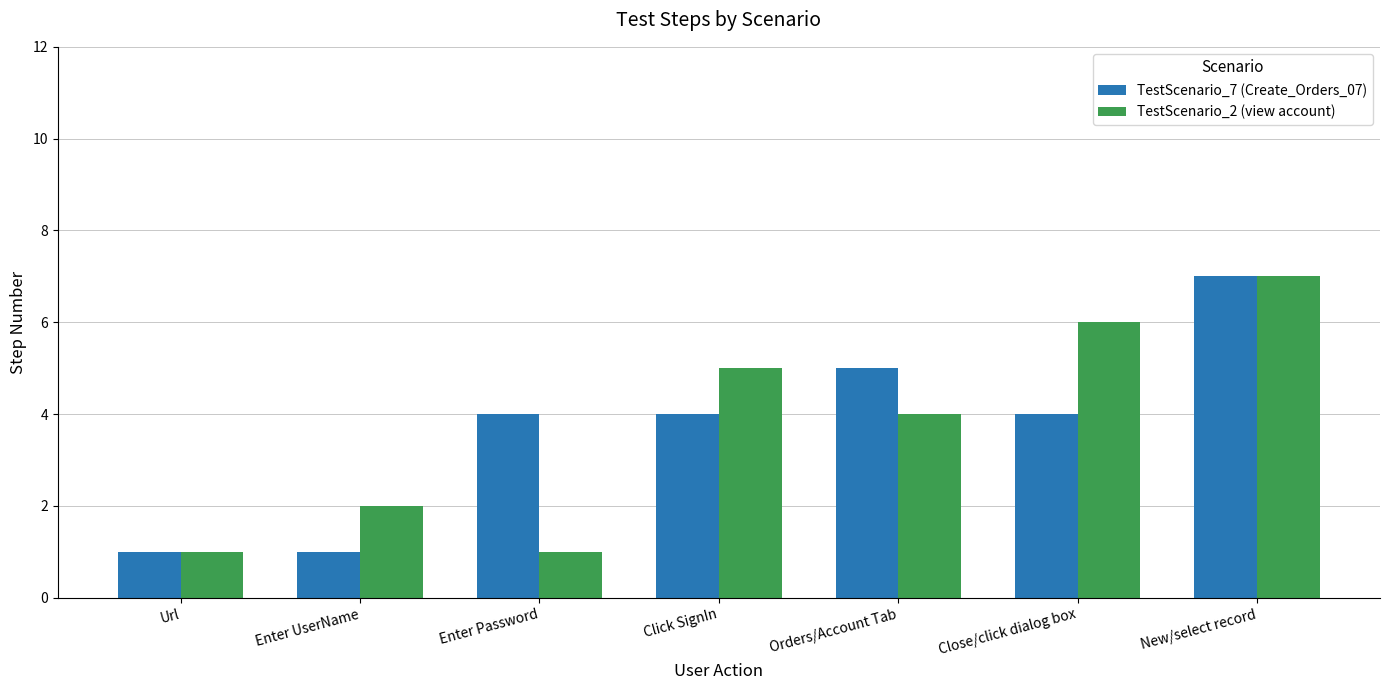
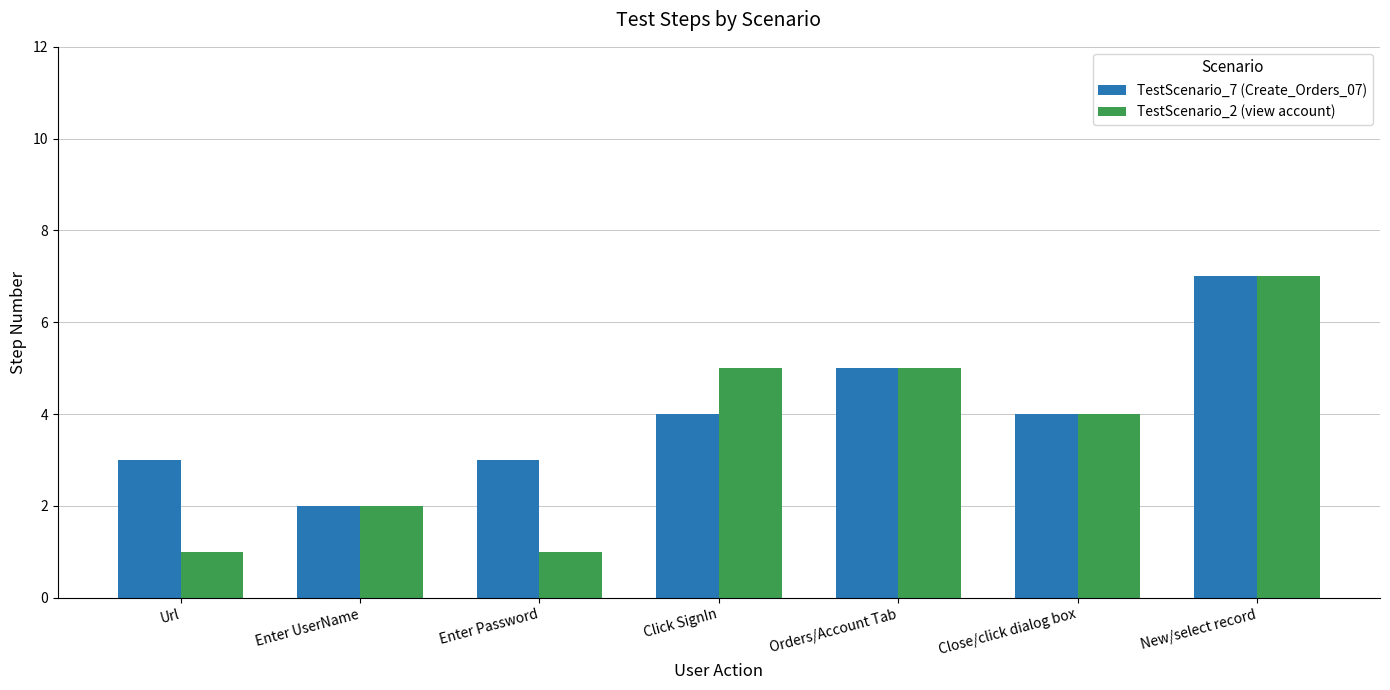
  {
    "TestScenario_7 (Create_Orders_07)": {
-     "Url": 1,
-     "Enter UserName": 1,
-     "Enter Password": 4,
+     "Url": 3,
+     "Enter UserName": 2,
+     "Enter Password": 3,
      "Click SignIn": 4,
      "Orders/Account Tab": 5,
      "Close/click dialog box": 4,
      "New/select record": 7
    },
    "TestScenario_2 (view account)": {
      "Url": 1,
      "Enter UserName": 2,
      "Enter Password": 1,
      "Click SignIn": 5,
-     "Orders/Account Tab": 4,
-     "Close/click dialog box": 6,
+     "Orders/Account Tab": 5,
+     "Close/click dialog box": 4,
      "New/select record": 7
    }
  }
